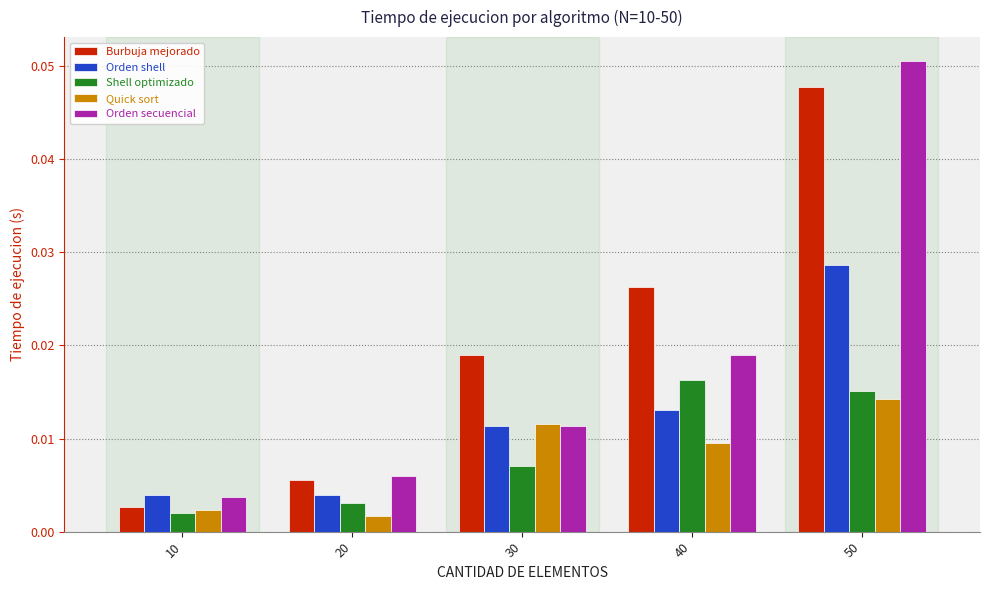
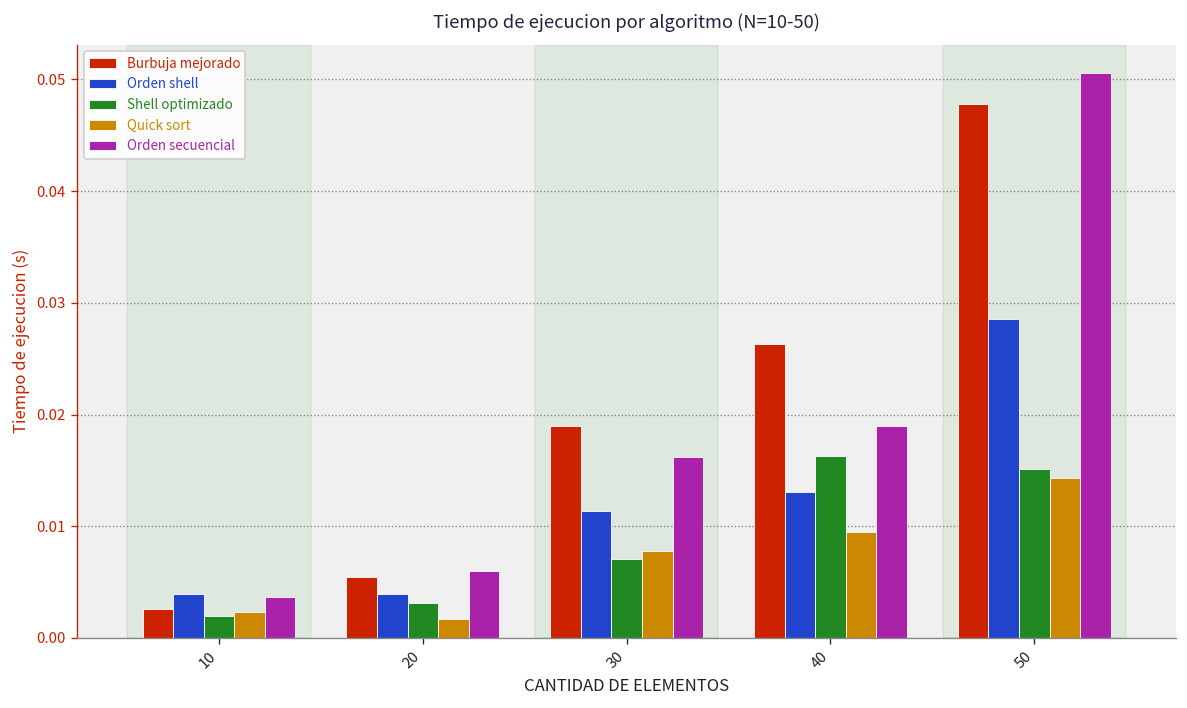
  {
    "Burbuja mejorado": {
      "10": 0.003,
      "20": 0.006,
      "30": 0.019,
      "40": 0.026,
      "50": 0.048
    },
    "Orden shell": {
      "10": 0.004,
      "20": 0.004,
      "30": 0.011,
      "40": 0.013,
      "50": 0.029
    },
    "Shell optimizado": {
      "10": 0.002,
      "20": 0.003,
      "30": 0.007,
      "40": 0.016,
      "50": 0.015
    },
    "Quick sort": {
      "10": 0.002,
      "20": 0.002,
-     "30": 0.012,
+     "30": 0.008,
      "40": 0.010,
      "50": 0.014
    },
    "Orden secuencial": {
      "10": 0.004,
      "20": 0.006,
-     "30": 0.011,
+     "30": 0.016,
      "40": 0.019,
      "50": 0.051
    }
  }
